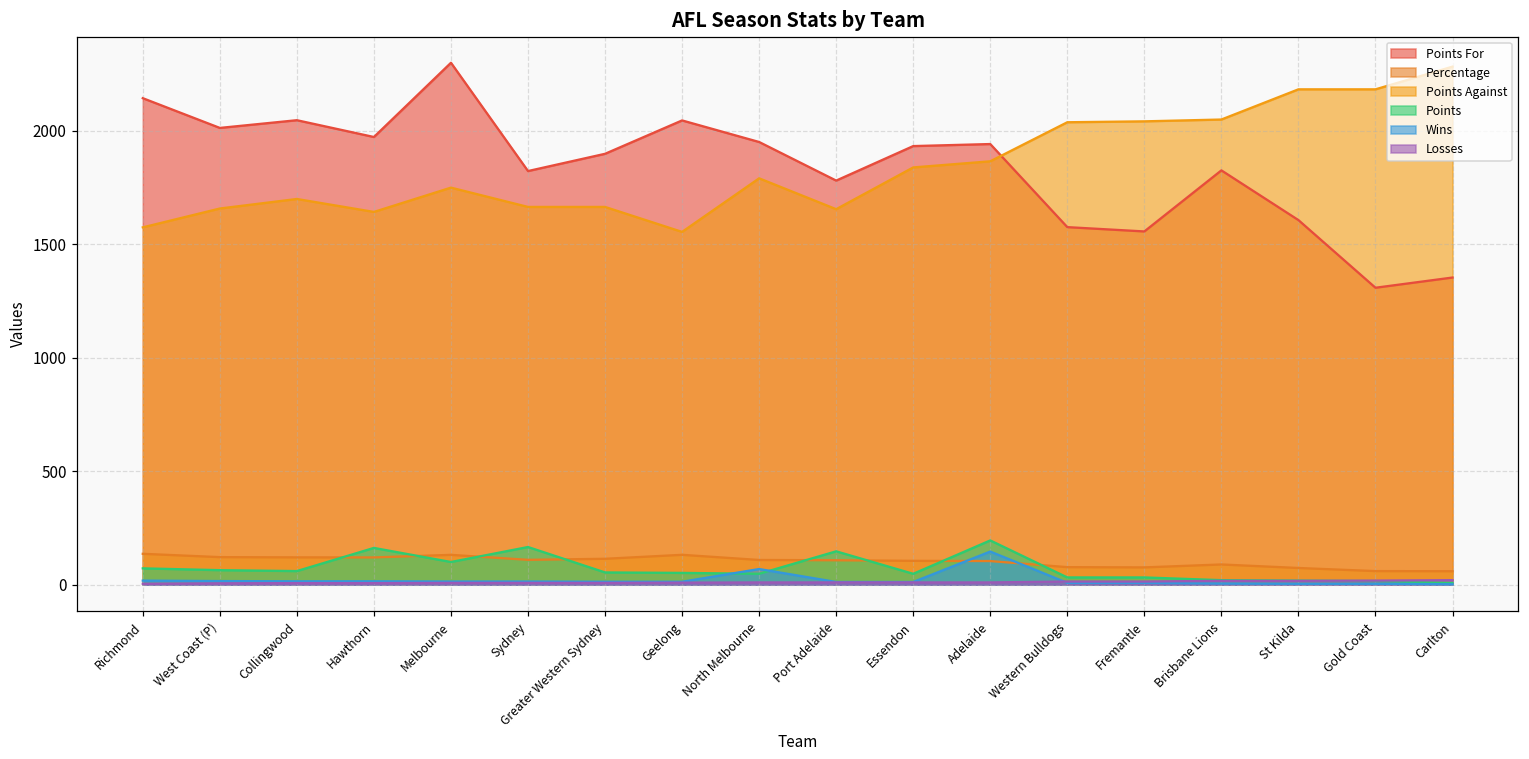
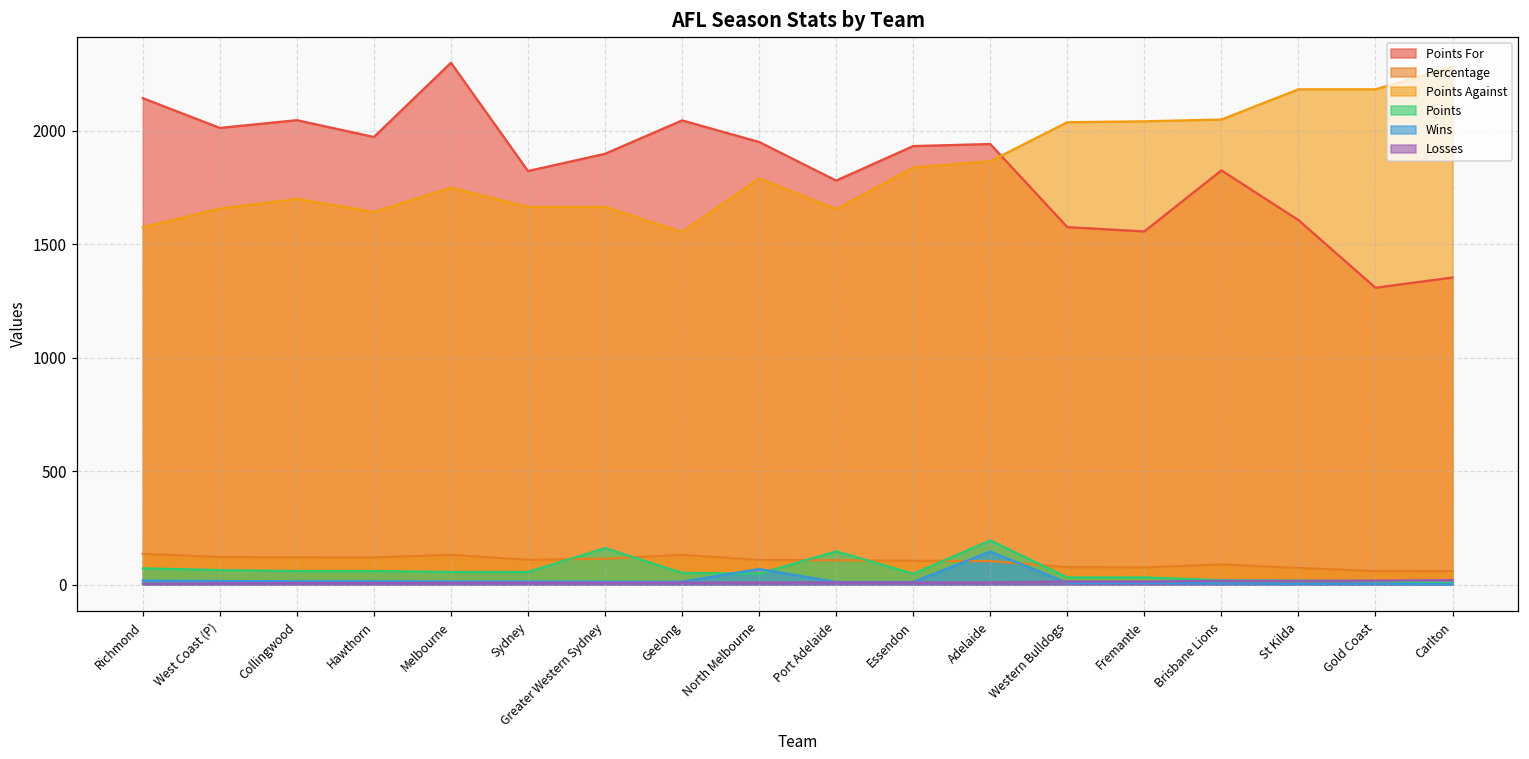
  {
    "Points": {
      "Richmond": 70,
      "West Coast (P)": 60,
      "Collingwood": 60,
-     "Hawthorn": 160,
-     "Melbourne": 100,
-     "Sydney": 170,
-     "Greater Western Sydney": 50,
+     "Hawthorn": 60,
+     "Melbourne": 60,
+     "Sydney": 60,
+     "Greater Western Sydney": 160,
      "Geelong": 50,
      "North Melbourne": 50,
      "Port Adelaide": 150,
      "Essendon": 50,
      "Adelaide": 200,
      "Western Bulldogs": 30,
      "Fremantle": 30
    },
    "Wins": {
      "Richmond": 20,
      "North Melbourne": 70,
      "Adelaide": 150,
      "St Kilda": 0
    },
    "Losses": {
      "Richmond": 0,
      "North Melbourne": 10,
      "Adelaide": 10
    }
  }
